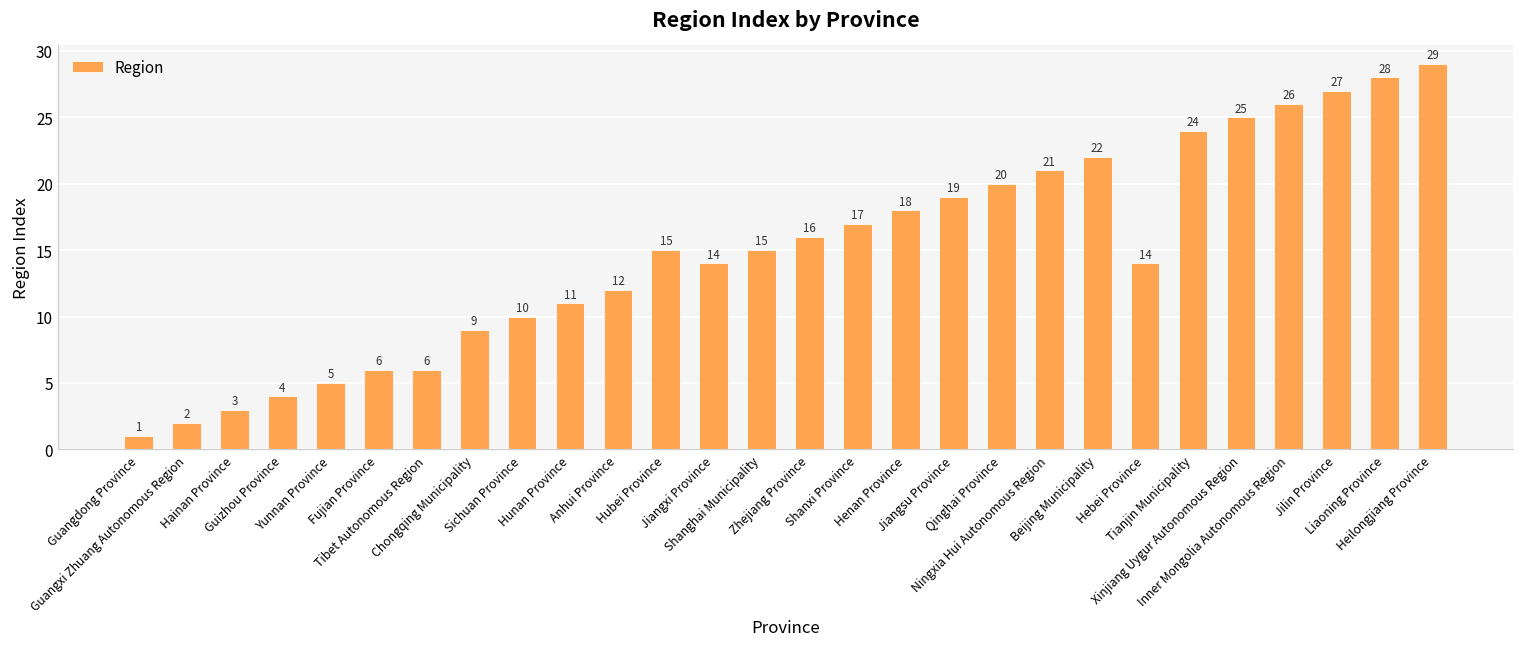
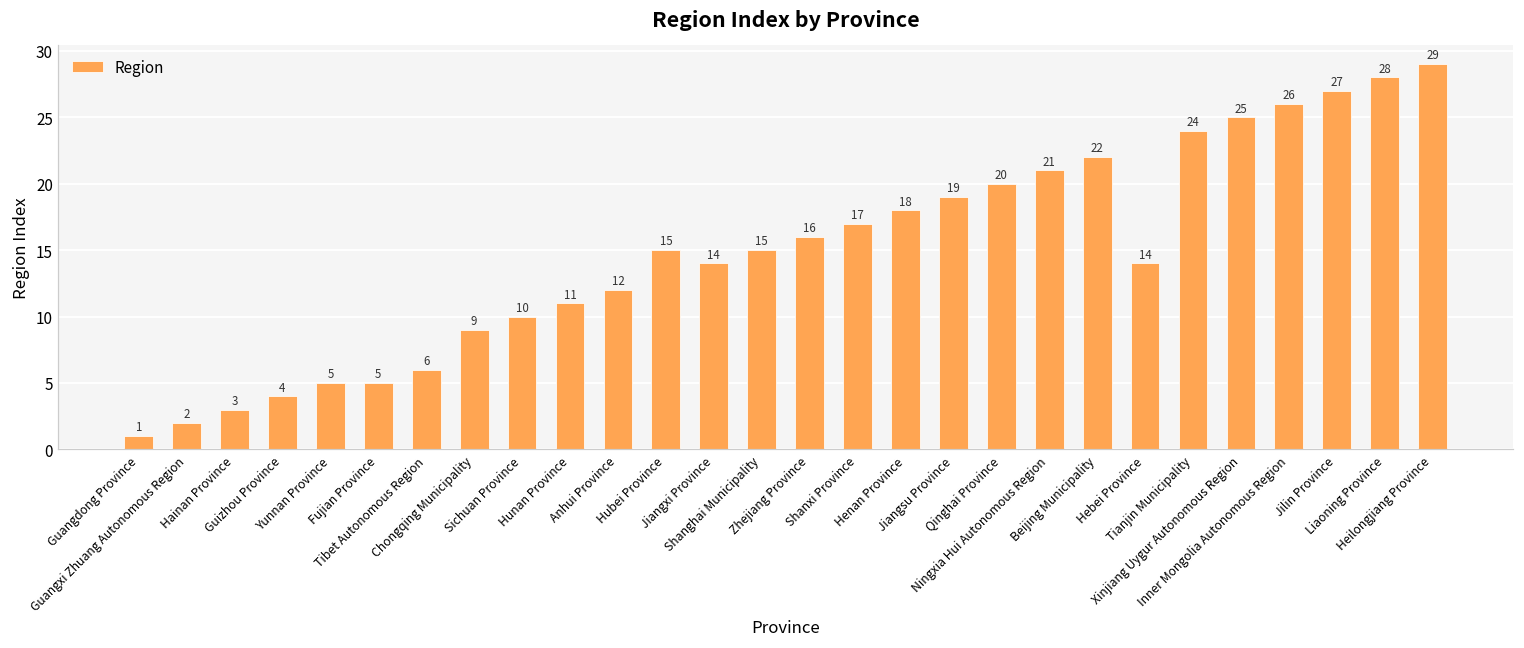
  {
    "Guangdong Province": 1,
    "Guangxi Zhuang Autonomous Region": 2,
    "Hainan Province": 3,
    "Guizhou Province": 4,
    "Yunnan Province": 5,
-   "Fujian Province": 6,
+   "Fujian Province": 5,
    "Tibet Autonomous Region": 6,
    "Chongqing Municipality": 9,
    "Sichuan Province": 10,
    "Hunan Province": 11,
    "Anhui Province": 12,
    "Hubei Province": 15,
    "Jiangxi Province": 14,
    "Shanghai Municipality": 15,
    "Zhejiang Province": 16,
    "Shanxi Province": 17,
    "Henan Province": 18,
    "Jiangsu Province": 19,
    "Qinghai Province": 20,
    "Ningxia Hui Autonomous Region": 21,
    "Beijing Municipality": 22,
    "Hebei Province": 14,
    "Tianjin Municipality": 24,
    "Xinjiang Uygur Autonomous Region": 25,
    "Inner Mongolia Autonomous Region": 26,
    "Jilin Province": 27,
    "Liaoning Province": 28,
    "Heilongjiang Province": 29
  }
